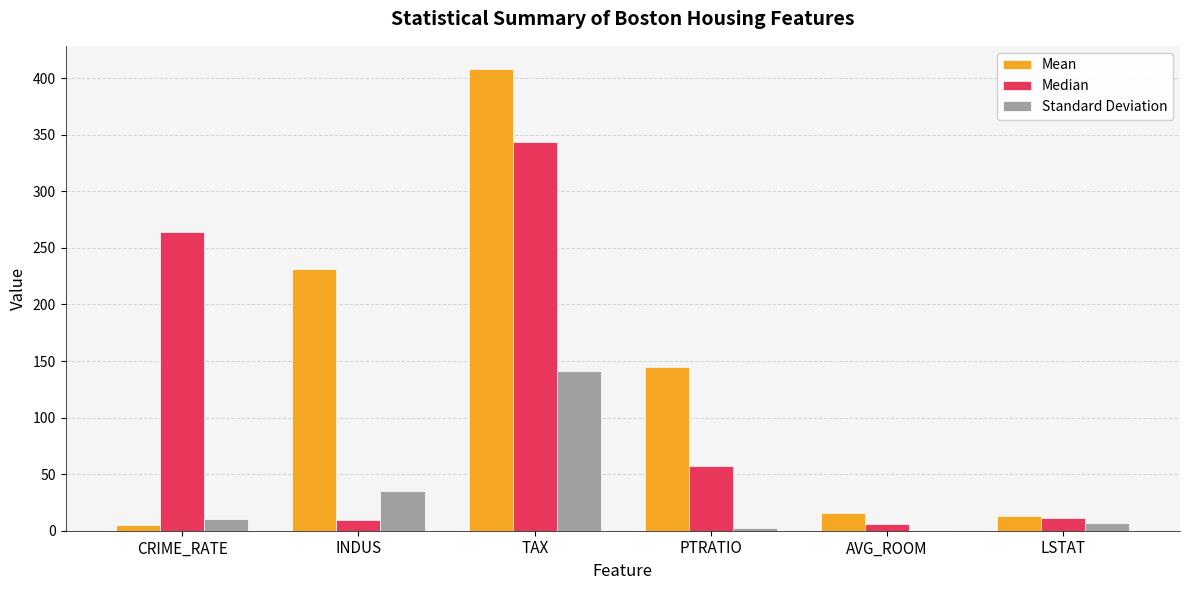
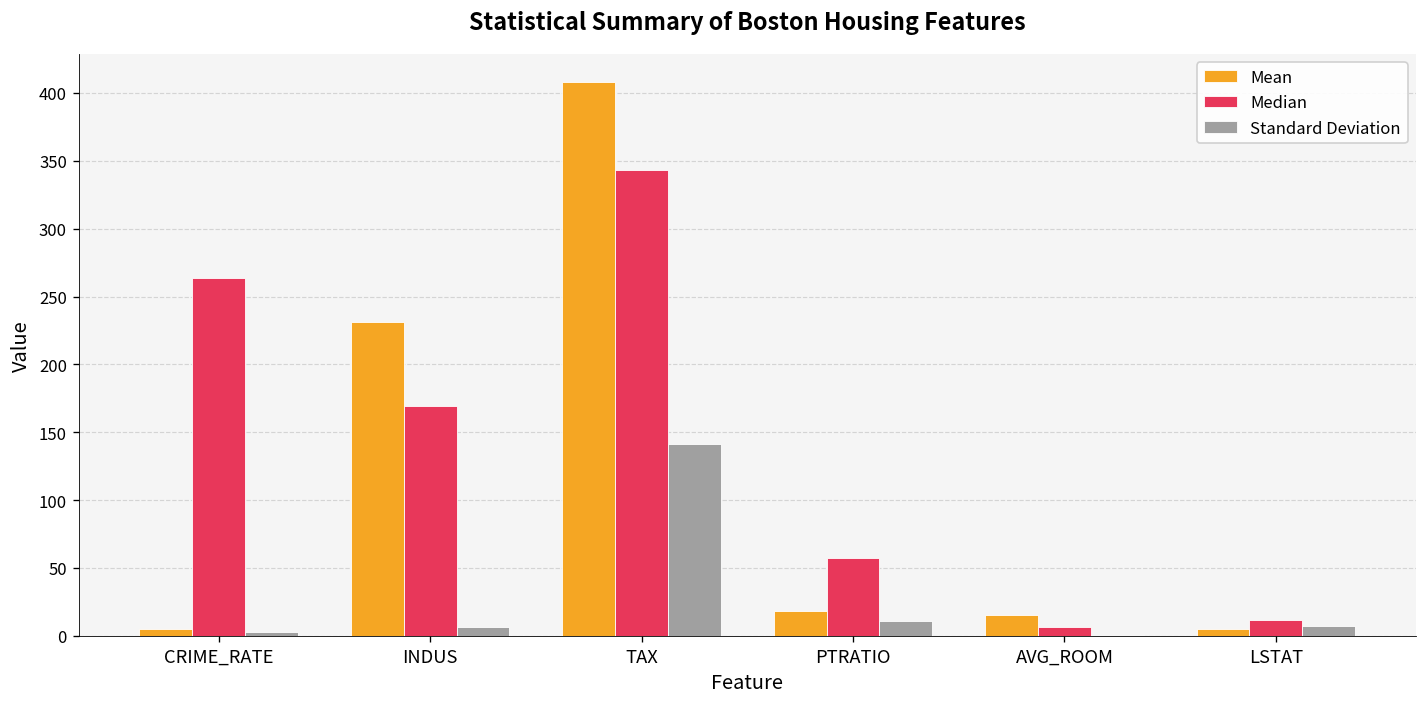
  {
    "Mean": {
      "CRIME_RATE": 5,
      "INDUS": 231,
      "TAX": 408,
-     "PTRATIO": 144,
+     "PTRATIO": 18,
      "AVG_ROOM": 15,
-     "LSTAT": 13
+     "LSTAT": 5
    },
    "Median": {
      "CRIME_RATE": 264,
-     "INDUS": 10,
+     "INDUS": 170,
      "TAX": 343,
      "PTRATIO": 57,
      "AVG_ROOM": 6,
      "LSTAT": 11
    },
    "Standard Deviation": {
-     "CRIME_RATE": 10,
-     "INDUS": 35,
+     "CRIME_RATE": 3,
+     "INDUS": 7,
      "TAX": 141,
-     "PTRATIO": 2,
+     "PTRATIO": 11,
      "LSTAT": 7
    }
  }
